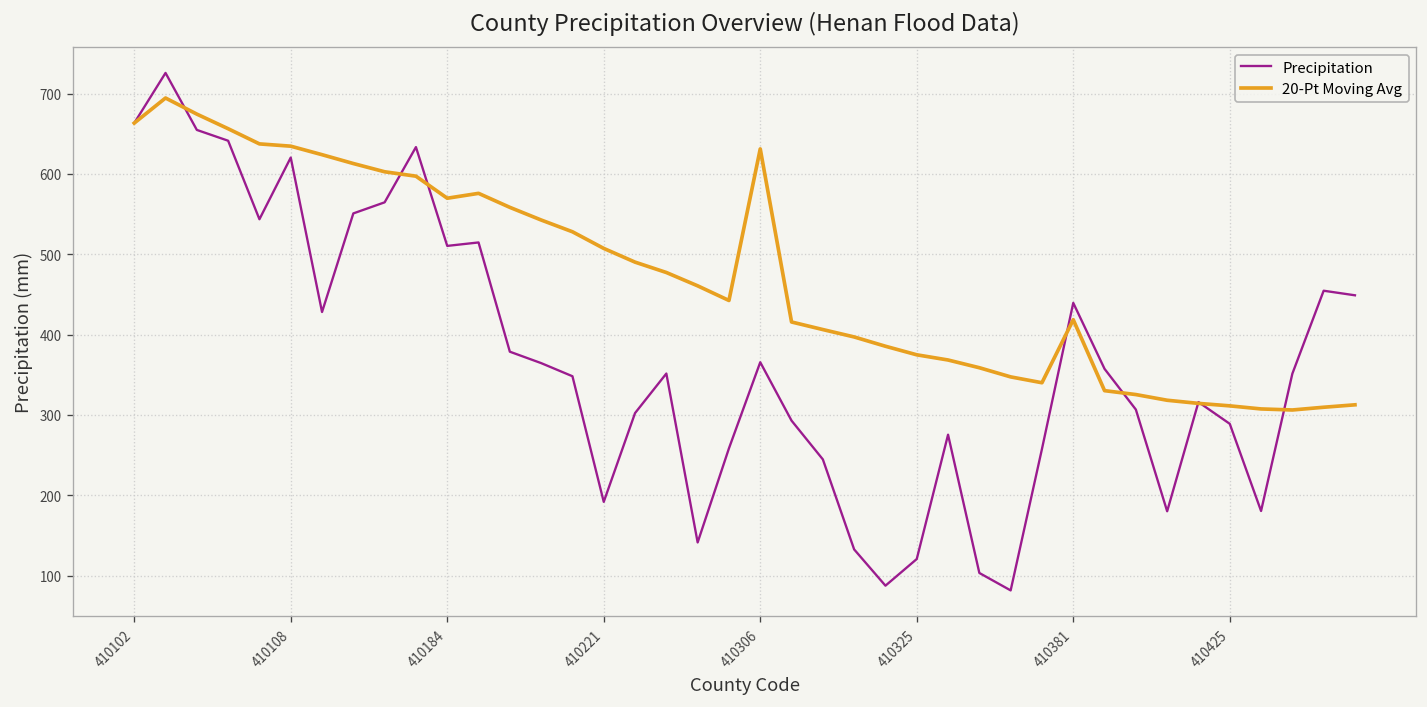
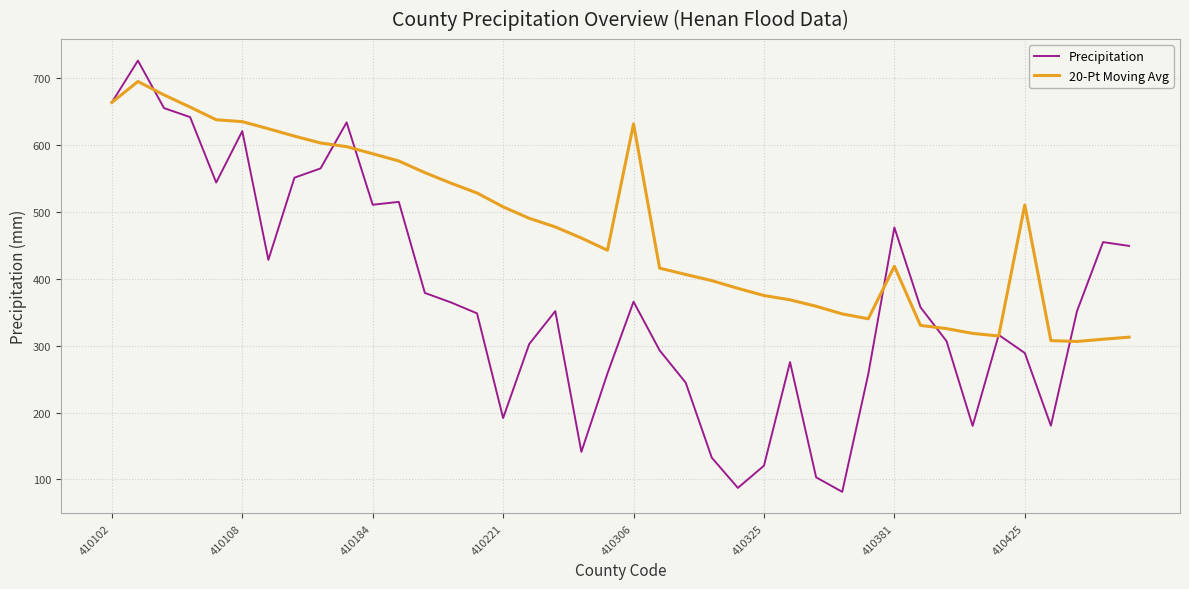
  {
    "Precipitation": {
      "410108": 620,
      "410184": 510,
      "410221": 190,
      "410306": 370,
      "410325": 120,
-     "410381": 440,
+     "410381": 480,
      "410425": 290
    },
    "20-Pt Moving Avg": {
      "410108": 630,
-     "410184": 570,
+     "410184": 590,
      "410221": 510,
      "410306": 630,
      "410325": 370,
      "410381": 420,
-     "410425": 310
+     "410425": 510
    }
  }
